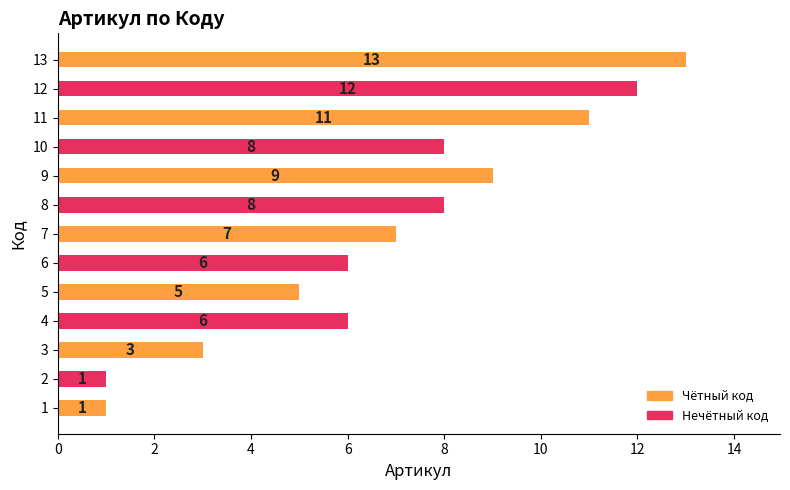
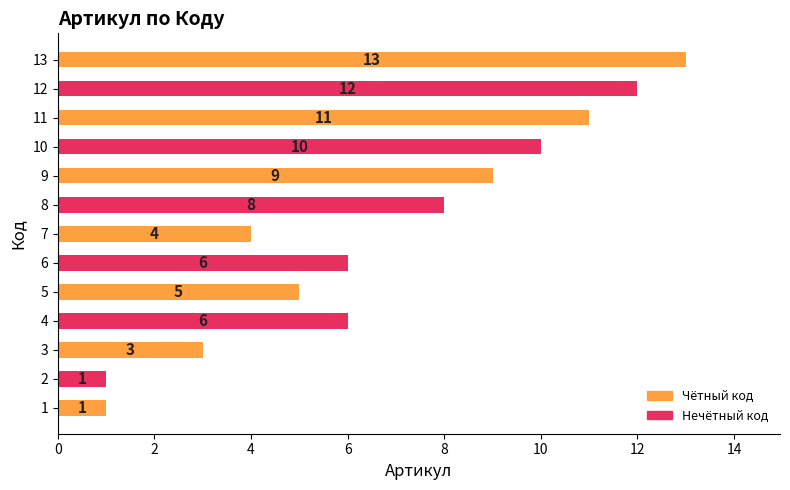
  {
    "13": 13,
    "12": 12,
    "11": 11,
-   "10": 8,
+   "10": 10,
    "9": 9,
    "8": 8,
-   "7": 7,
+   "7": 4,
    "6": 6,
    "5": 5,
    "4": 6,
    "3": 3,
    "2": 1,
    "1": 1
  }
